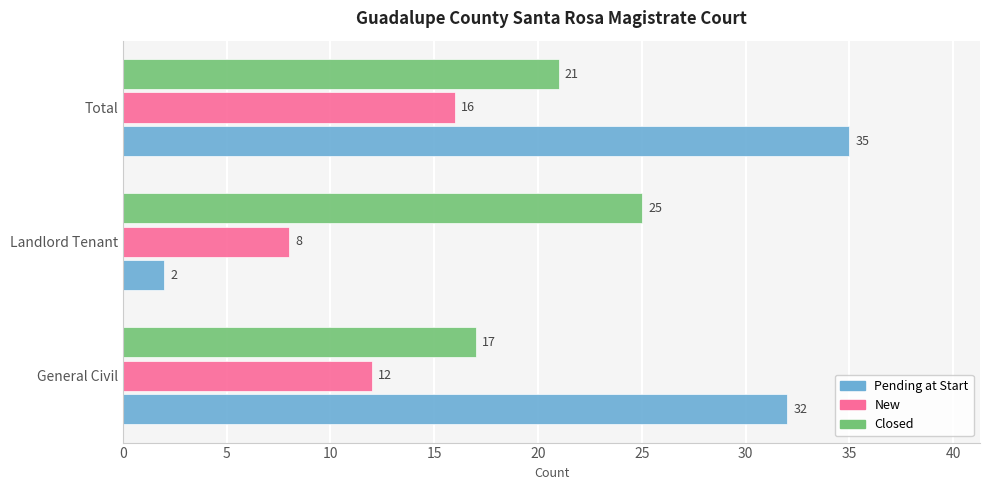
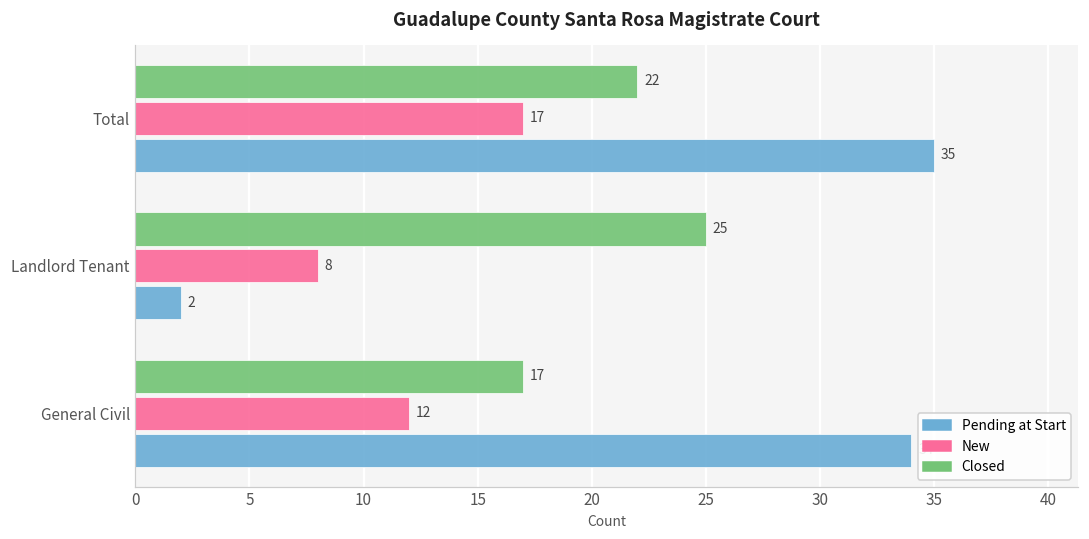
  {
    "Pending at Start": {
-     "General Civil": 32
+     "General Civil": 34
    },
    "New": {
-     "Total": 16,
+     "Total": 17,
      "Landlord Tenant": 8,
      "General Civil": 12
    },
    "Closed": {
-     "Total": 21,
+     "Total": 22,
      "Landlord Tenant": 25,
      "General Civil": 17
    }
  }
